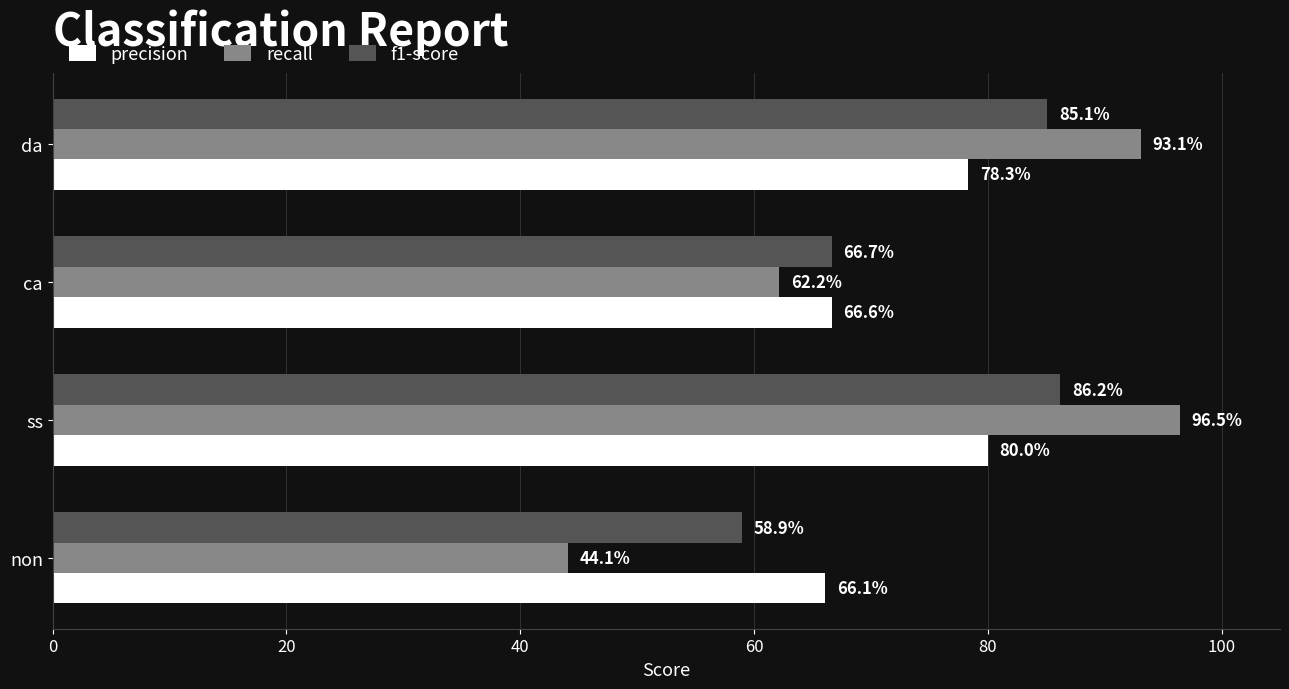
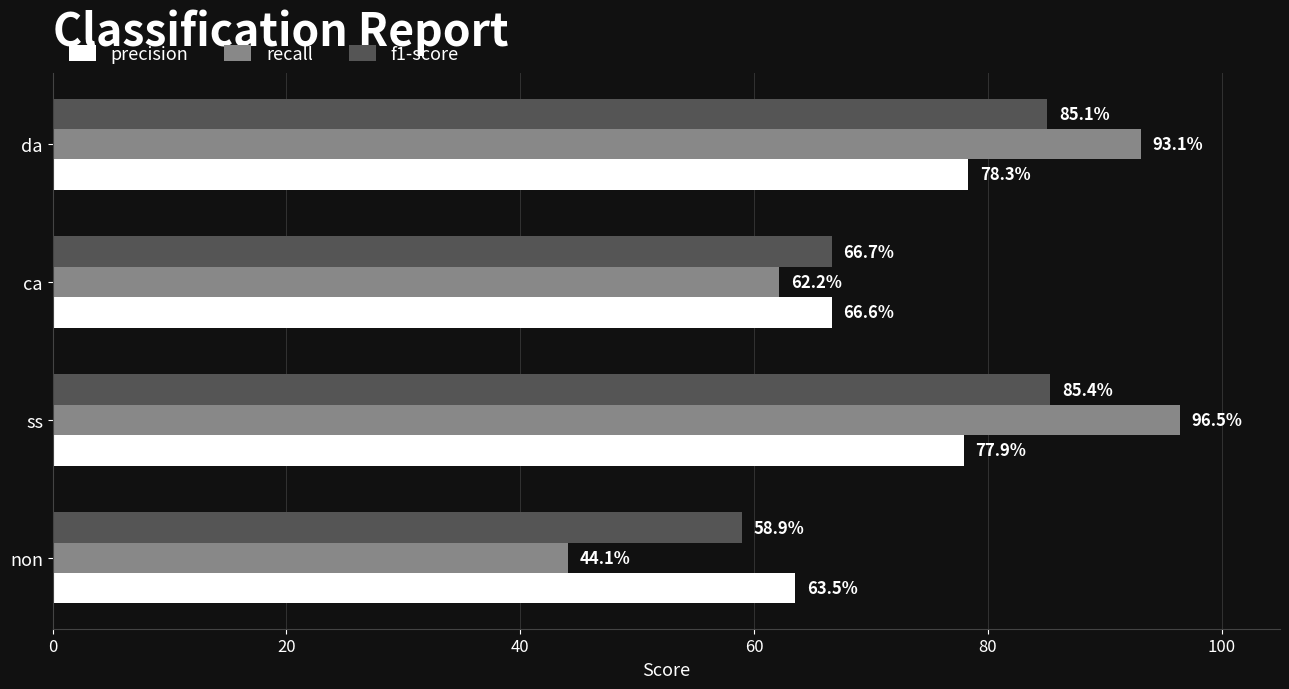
  {
    "precision": {
      "da": "78.3%",
      "ca": "66.6%",
-     "ss": "80.0%",
-     "non": "66.1%"
+     "ss": "77.9%",
+     "non": "63.5%"
    },
    "recall": {
      "da": "93.1%",
      "ca": "62.2%",
      "ss": "96.5%",
      "non": "44.1%"
    },
    "f1-score": {
      "da": "85.1%",
      "ca": "66.7%",
-     "ss": "86.2%",
+     "ss": "85.4%",
      "non": "58.9%"
    }
  }
